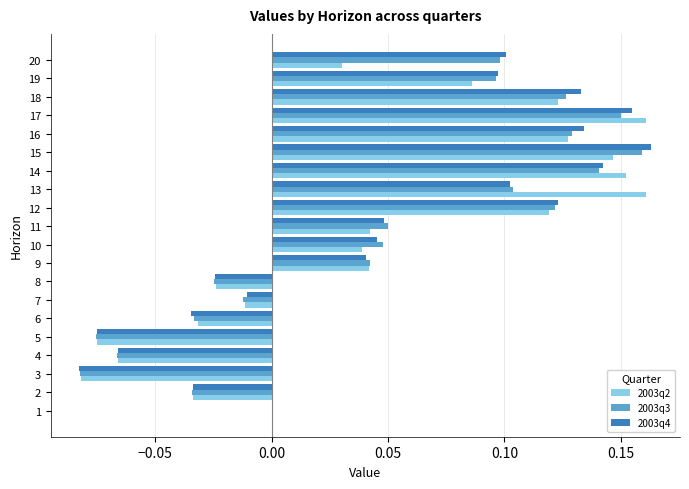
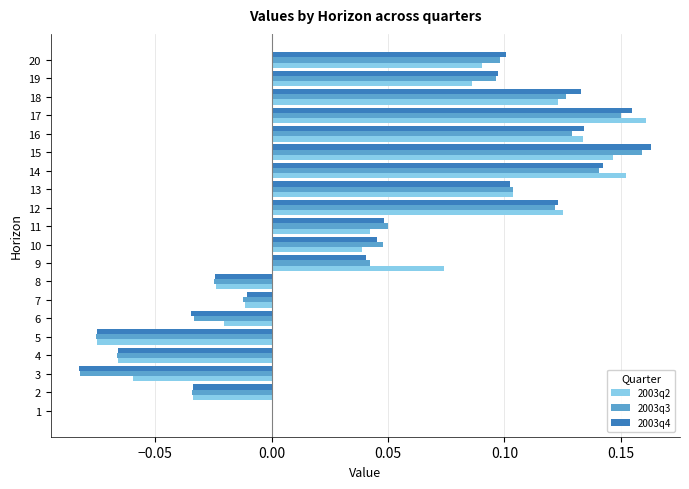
  {
    "2003q2": {
-     "20": 0.030,
+     "20": 0.090,
      "19": 0.086,
      "18": 0.123,
      "17": 0.161,
-     "16": 0.127,
+     "16": 0.134,
      "15": 0.147,
      "14": 0.152,
-     "13": 0.161,
-     "12": 0.119,
+     "13": 0.104,
+     "12": 0.125,
      "11": 0.042,
      "10": 0.039,
-     "9": 0.042,
+     "9": 0.074,
      "8": -0.024,
      "7": -0.012,
-     "6": -0.032,
+     "6": -0.020,
      "5": -0.075,
      "4": -0.066,
-     "3": -0.082,
+     "3": -0.060,
      "2": -0.034,
      "1": 0.000
    }
  }
